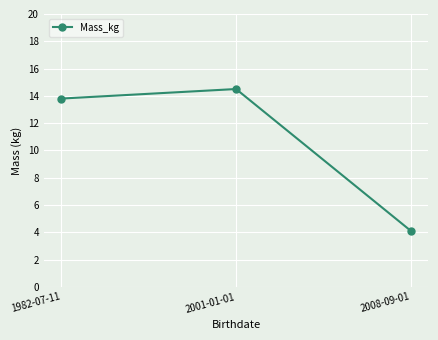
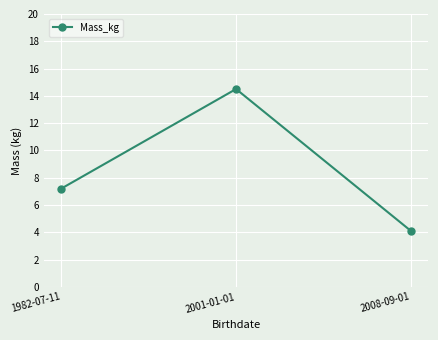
  {
-   "1982-07-11": 13.8,
+   "1982-07-11": 7.2,
    "2001-01-01": 14.5,
    "2008-09-01": 4.1
  }
